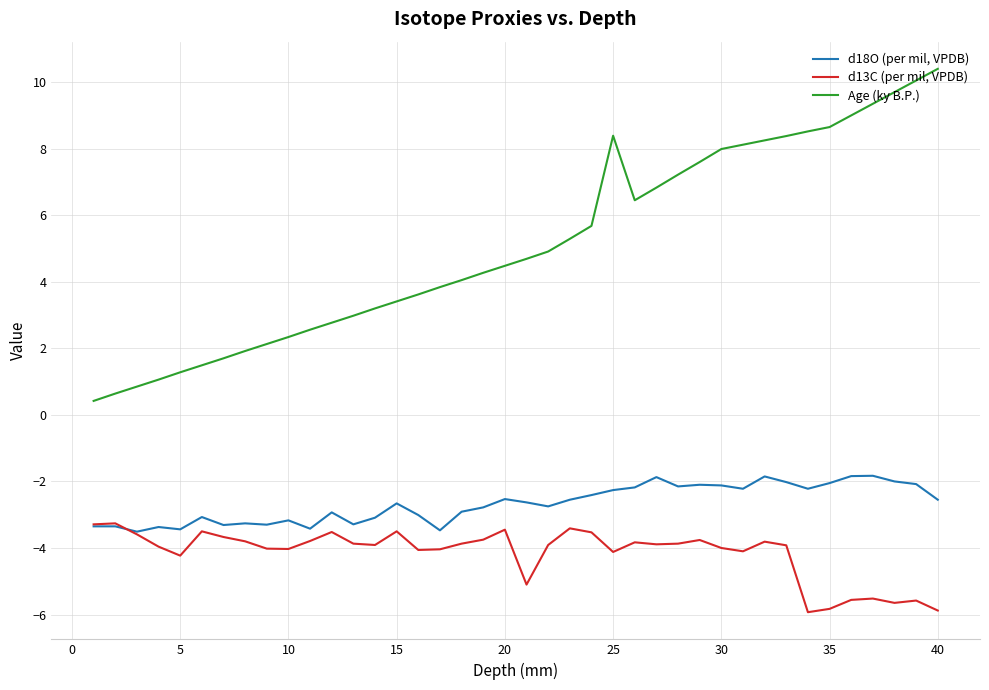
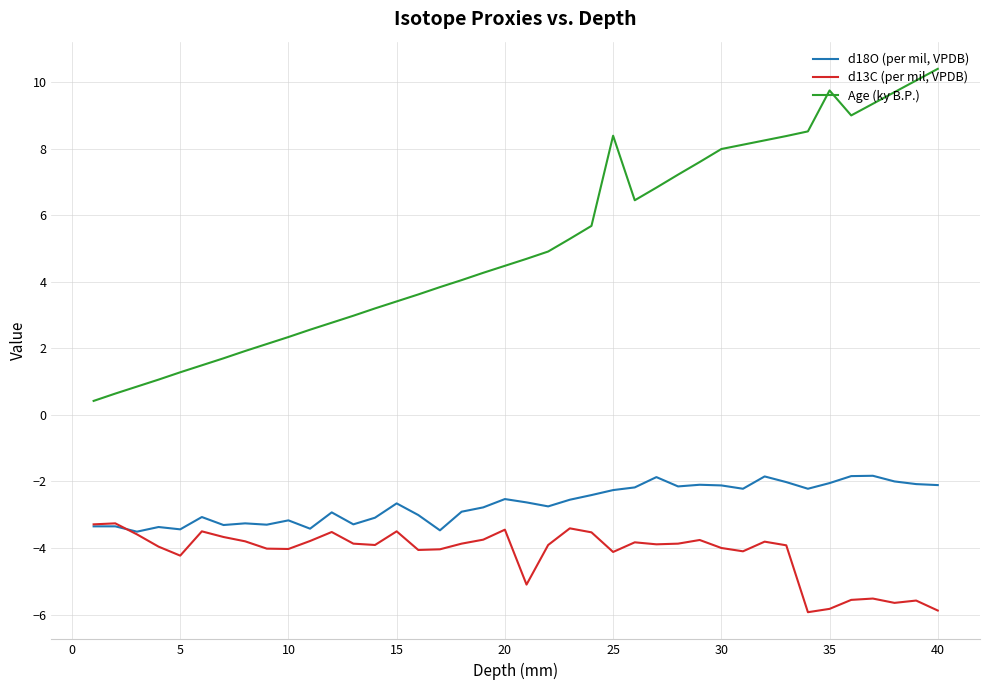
  {
    "d18O (per mil, VPDB)": {
      "5": -3.4,
      "10": -3.2,
      "15": -2.7,
      "20": -2.5,
      "25": -2.3,
      "30": -2.1,
      "35": -2.1,
-     "40": -2.6
+     "40": -2.1
    },
    "d13C (per mil, VPDB)": {
      "5": -4.2,
      "10": -4.0,
      "15": -3.5,
      "20": -3.5,
      "25": -4.1,
      "30": -4.0,
      "35": -5.8,
      "40": -5.9
    },
    "Age (ky B.P.)": {
      "5": 1.3,
      "10": 2.3,
      "15": 3.4,
      "20": 4.5,
      "25": 8.4,
      "30": 8.0,
-     "35": 8.7,
+     "35": 9.8,
      "40": 10.4
    }
  }
